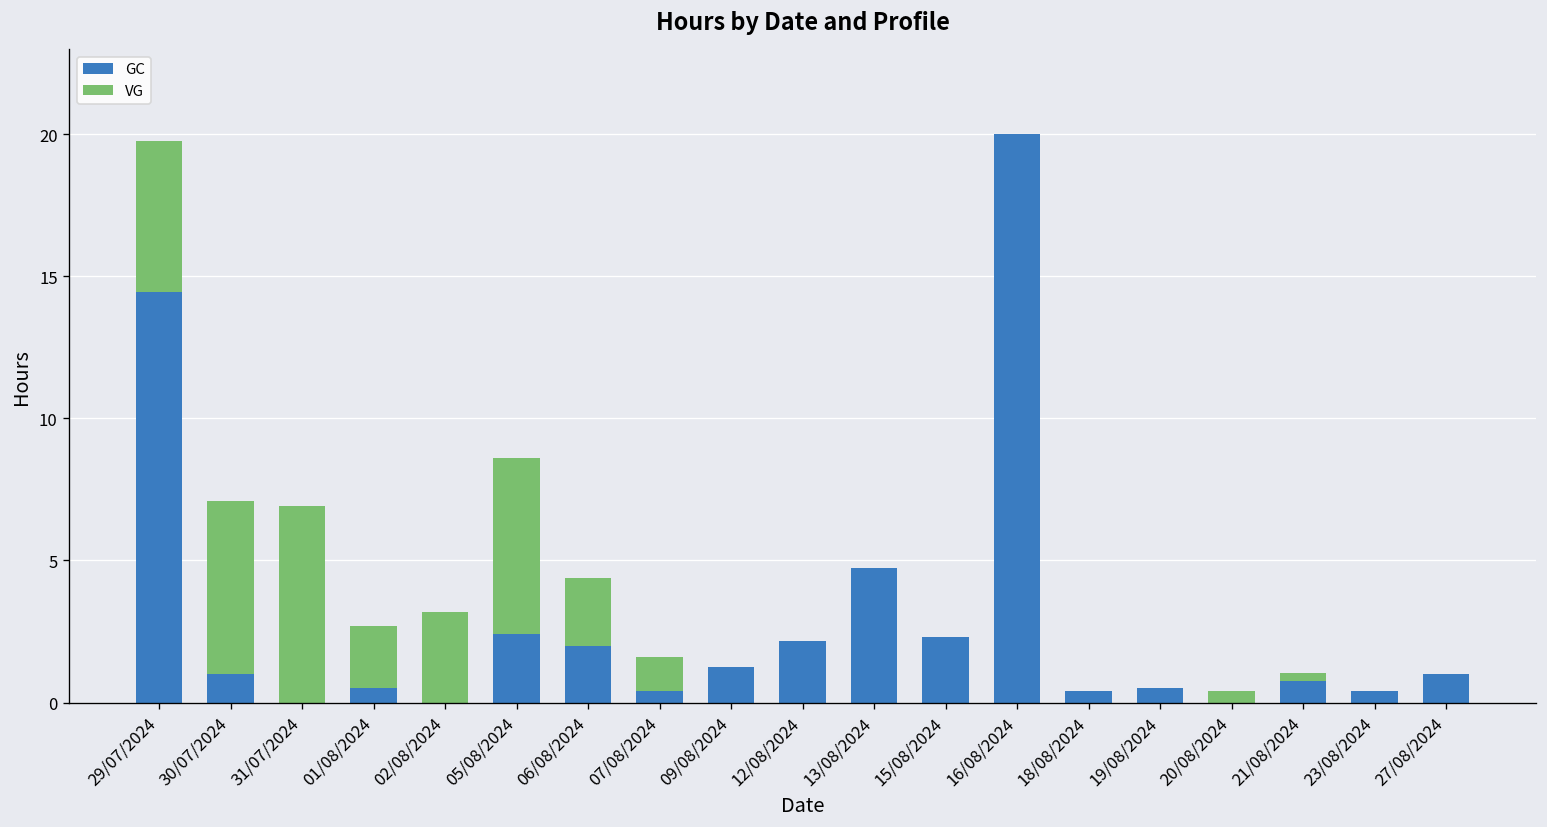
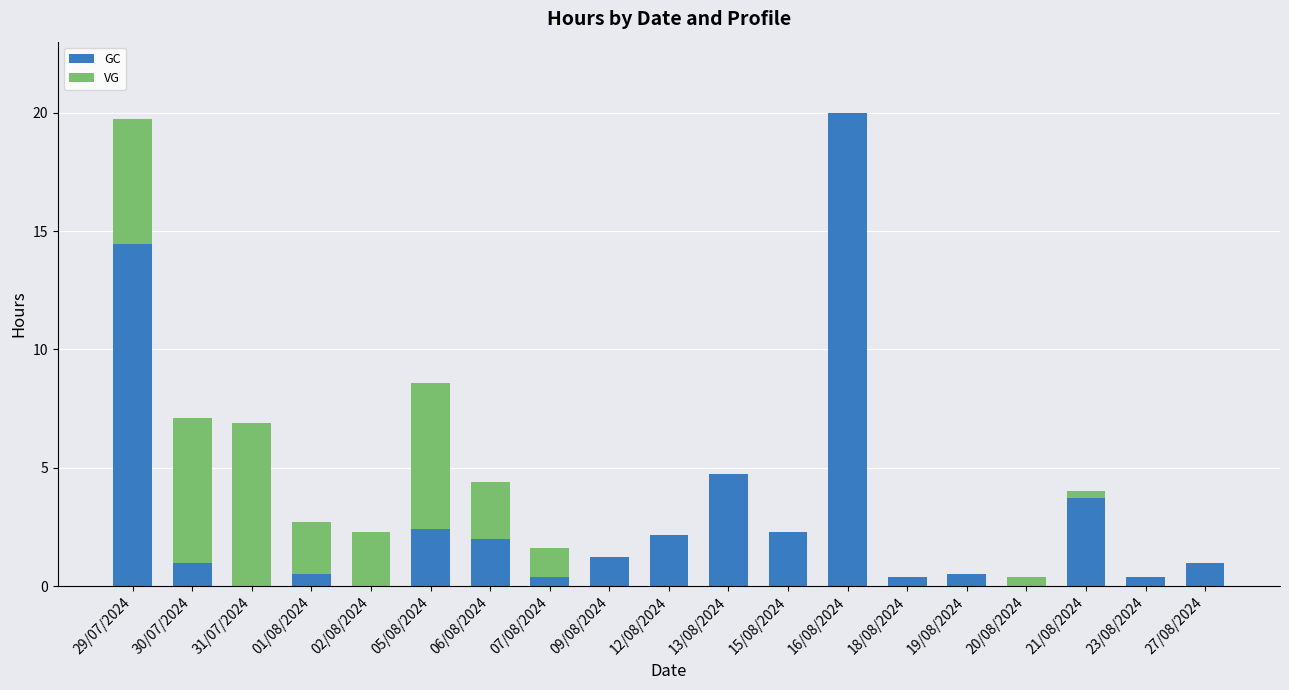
  {
    "GC": {
      "29/07/2024": 14.5,
      "30/07/2024": 1.0,
      "31/07/2024": 0.0,
      "01/08/2024": 0.5,
      "02/08/2024": 0.0,
      "05/08/2024": 2.4,
      "06/08/2024": 2.0,
      "07/08/2024": 0.4,
      "09/08/2024": 1.3,
      "12/08/2024": 2.2,
      "13/08/2024": 4.8,
      "15/08/2024": 2.3,
      "16/08/2024": 20.0,
      "18/08/2024": 0.4,
      "19/08/2024": 0.5,
      "20/08/2024": 0.0,
-     "21/08/2024": 0.8,
+     "21/08/2024": 3.7,
      "23/08/2024": 0.4,
      "27/08/2024": 1.0
    },
    "VG": {
      "29/07/2024": 5.3,
      "30/07/2024": 6.1,
      "31/07/2024": 6.9,
      "01/08/2024": 2.2,
-     "02/08/2024": 3.2,
+     "02/08/2024": 2.3,
      "05/08/2024": 6.2,
      "06/08/2024": 2.4,
      "07/08/2024": 1.2,
      "09/08/2024": 0.0,
      "12/08/2024": 0.0,
      "13/08/2024": 0.0,
      "15/08/2024": 0.0,
      "16/08/2024": 0.0,
      "18/08/2024": 0.0,
      "19/08/2024": 0.0,
      "20/08/2024": 0.4,
      "21/08/2024": 0.3,
      "23/08/2024": 0.0,
      "27/08/2024": 0.0
    }
  }
